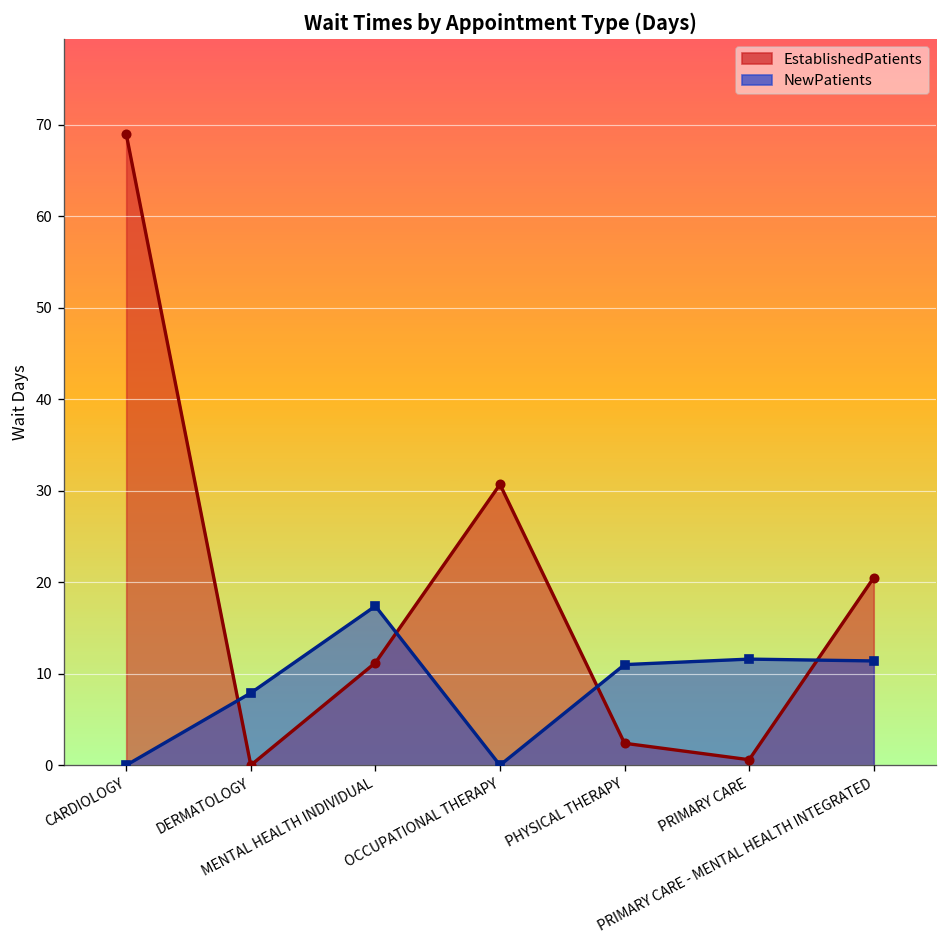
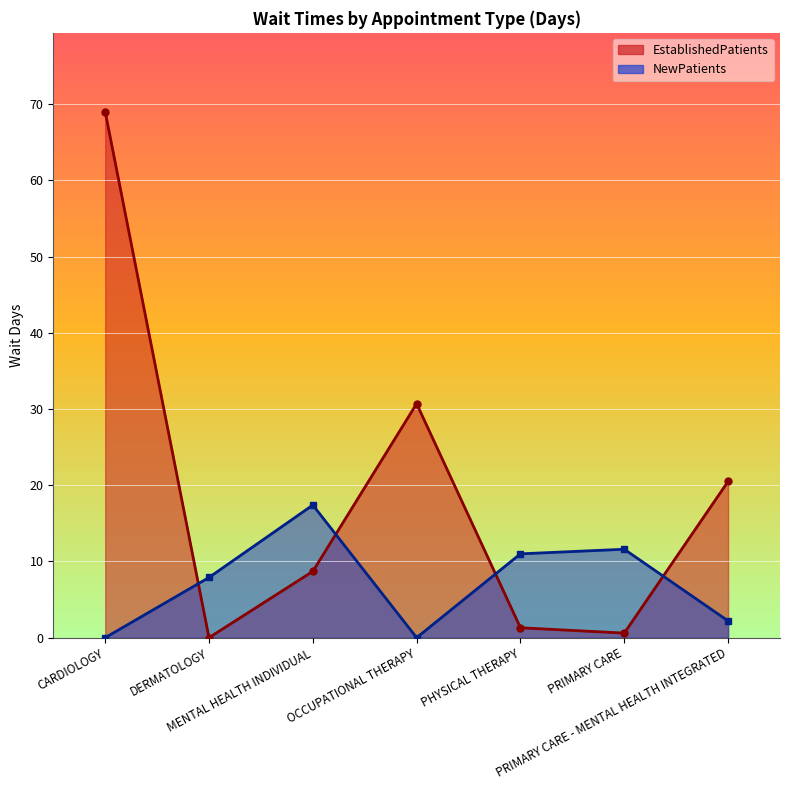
  {
    "EstablishedPatients": {
      "CARDIOLOGY": 69,
      "DERMATOLOGY": 0,
-     "MENTAL HEALTH INDIVIDUAL": 11,
+     "MENTAL HEALTH INDIVIDUAL": 9,
      "OCCUPATIONAL THERAPY": 31,
-     "PHYSICAL THERAPY": 2,
+     "PHYSICAL THERAPY": 1,
      "PRIMARY CARE": 1,
      "PRIMARY CARE - MENTAL HEALTH INTEGRATED": 21
    },
    "NewPatients": {
      "CARDIOLOGY": 0,
      "DERMATOLOGY": 8,
      "MENTAL HEALTH INDIVIDUAL": 17,
      "OCCUPATIONAL THERAPY": 0,
      "PHYSICAL THERAPY": 11,
      "PRIMARY CARE": 12,
-     "PRIMARY CARE - MENTAL HEALTH INTEGRATED": 11
+     "PRIMARY CARE - MENTAL HEALTH INTEGRATED": 2
    }
  }
